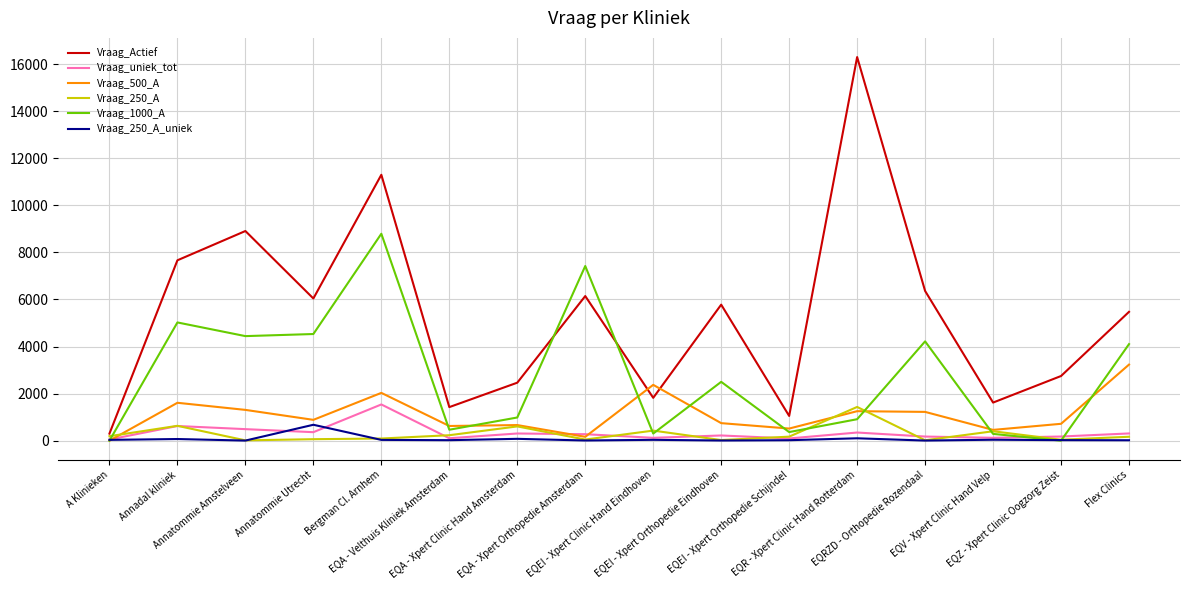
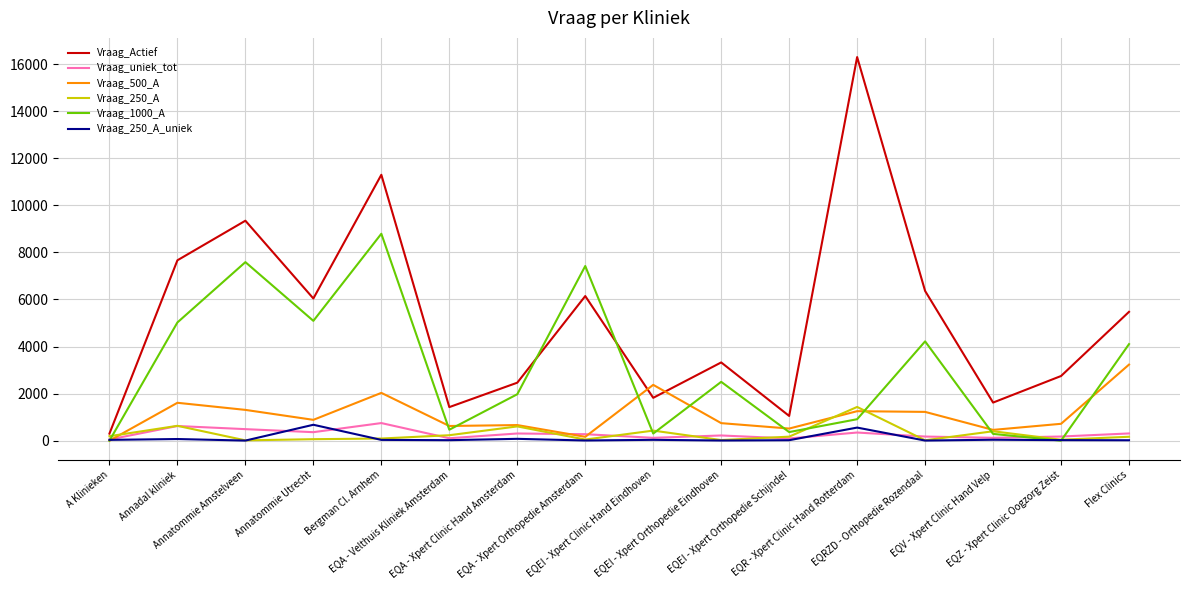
  {
    "Vraag_Actief": {
      "A Klinieken": 300,
      "Annadal kliniek": 7700,
-     "Annatommie Amstelveen": 8900,
+     "Annatommie Amstelveen": 9300,
      "Annatommie Utrecht": 6000,
      "Bergman Cl. Arnhem": 11300,
      "EQA - Velthuis Kliniek Amsterdam": 1400,
      "EQA - Xpert Clinic Hand Amsterdam": 2500,
      "EQA - Xpert Orthopedie Amsterdam": 6100,
      "EQEI - Xpert Clinic Hand Eindhoven": 1800,
-     "EQEI - Xpert Orthopedie Eindhoven": 5800,
+     "EQEI - Xpert Orthopedie Eindhoven": 3300,
      "EQEI - Xpert Orthopedie Schijndel": 1100,
      "EQR - Xpert Clinic Hand Rotterdam": 16300,
      "EQRZD - Orthopedie Rozendaal": 6400,
      "EQV - Xpert Clinic Hand Velp": 1600,
      "EQZ - Xpert Clinic Oogzorg Zeist": 2700,
      "Flex Clinics": 5500
    },
    "Vraag_uniek_tot": {
      "Annatommie Amstelveen": 500,
      "Annatommie Utrecht": 400,
-     "Bergman Cl. Arnhem": 1500,
+     "Bergman Cl. Arnhem": 700,
      "EQA - Xpert Clinic Hand Amsterdam": 300,
      "EQA - Xpert Orthopedie Amsterdam": 300,
      "EQEI - Xpert Orthopedie Eindhoven": 200,
      "EQR - Xpert Clinic Hand Rotterdam": 300,
      "EQRZD - Orthopedie Rozendaal": 200,
      "EQZ - Xpert Clinic Oogzorg Zeist": 200,
      "Flex Clinics": 300
    },
    "Vraag_500_A": {
      "Annadal kliniek": 1600,
      "Annatommie Amstelveen": 1300,
      "Annatommie Utrecht": 900,
      "Bergman Cl. Arnhem": 2000,
      "EQA - Velthuis Kliniek Amsterdam": 600,
      "EQA - Xpert Orthopedie Amsterdam": 200,
      "EQEI - Xpert Clinic Hand Eindhoven": 2400,
      "EQEI - Xpert Orthopedie Eindhoven": 700,
      "EQEI - Xpert Orthopedie Schijndel": 500,
      "EQR - Xpert Clinic Hand Rotterdam": 1300,
      "EQRZD - Orthopedie Rozendaal": 1200,
      "EQZ - Xpert Clinic Oogzorg Zeist": 700,
      "Flex Clinics": 3200
    },
    "Vraag_250_A": {
      "A Klinieken": 200,
      "Annatommie Utrecht": 100,
      "EQA - Velthuis Kliniek Amsterdam": 200,
      "EQEI - Xpert Clinic Hand Eindhoven": 400,
      "EQR - Xpert Clinic Hand Rotterdam": 1400,
      "Flex Clinics": 200
    },
    "Vraag_1000_A": {
      "Annadal kliniek": 5000,
-     "Annatommie Amstelveen": 4400,
-     "Annatommie Utrecht": 4500,
+     "Annatommie Amstelveen": 7600,
+     "Annatommie Utrecht": 5100,
      "Bergman Cl. Arnhem": 8800,
      "EQA - Velthuis Kliniek Amsterdam": 500,
-     "EQA - Xpert Clinic Hand Amsterdam": 1000,
+     "EQA - Xpert Clinic Hand Amsterdam": 2000,
      "EQA - Xpert Orthopedie Amsterdam": 7400,
      "EQEI - Xpert Clinic Hand Eindhoven": 300,
      "EQEI - Xpert Orthopedie Eindhoven": 2500,
      "EQEI - Xpert Orthopedie Schijndel": 400,
      "EQR - Xpert Clinic Hand Rotterdam": 900,
      "EQRZD - Orthopedie Rozendaal": 4200,
      "EQV - Xpert Clinic Hand Velp": 300,
      "Flex Clinics": 4100
    },
    "Vraag_250_A_uniek": {
      "Annadal kliniek": 100,
      "Annatommie Utrecht": 700,
      "EQA - Xpert Clinic Hand Amsterdam": 100,
-     "EQR - Xpert Clinic Hand Rotterdam": 100,
+     "EQR - Xpert Clinic Hand Rotterdam": 600,
      "Flex Clinics": 0
    }
  }
